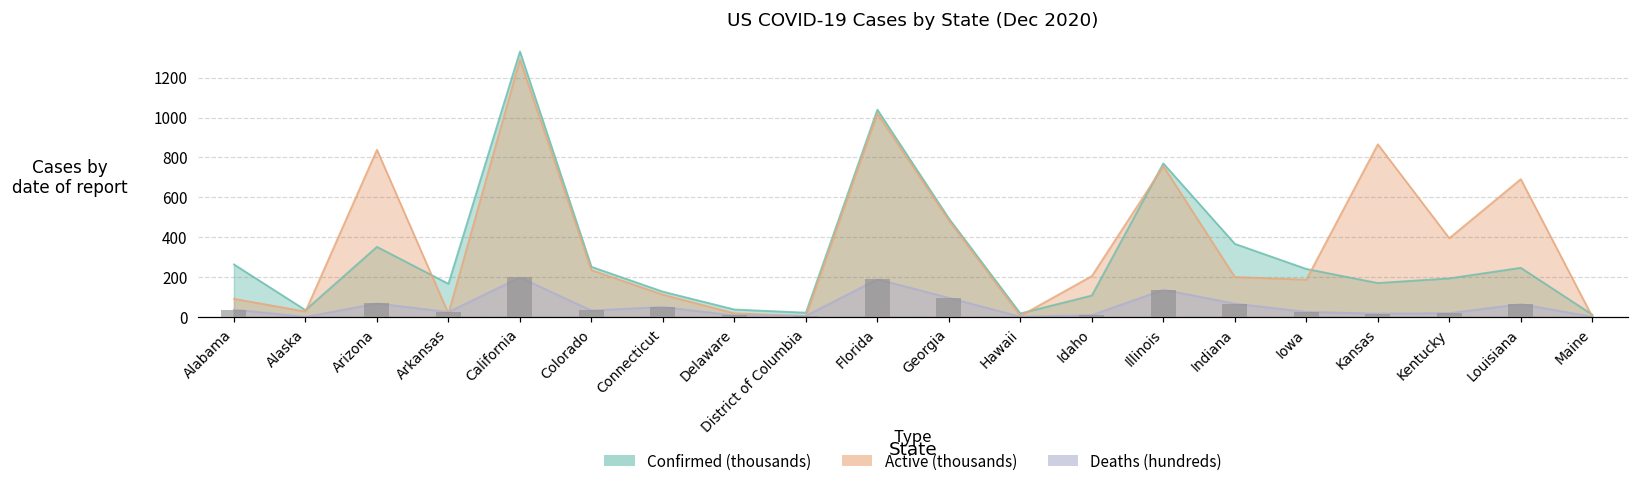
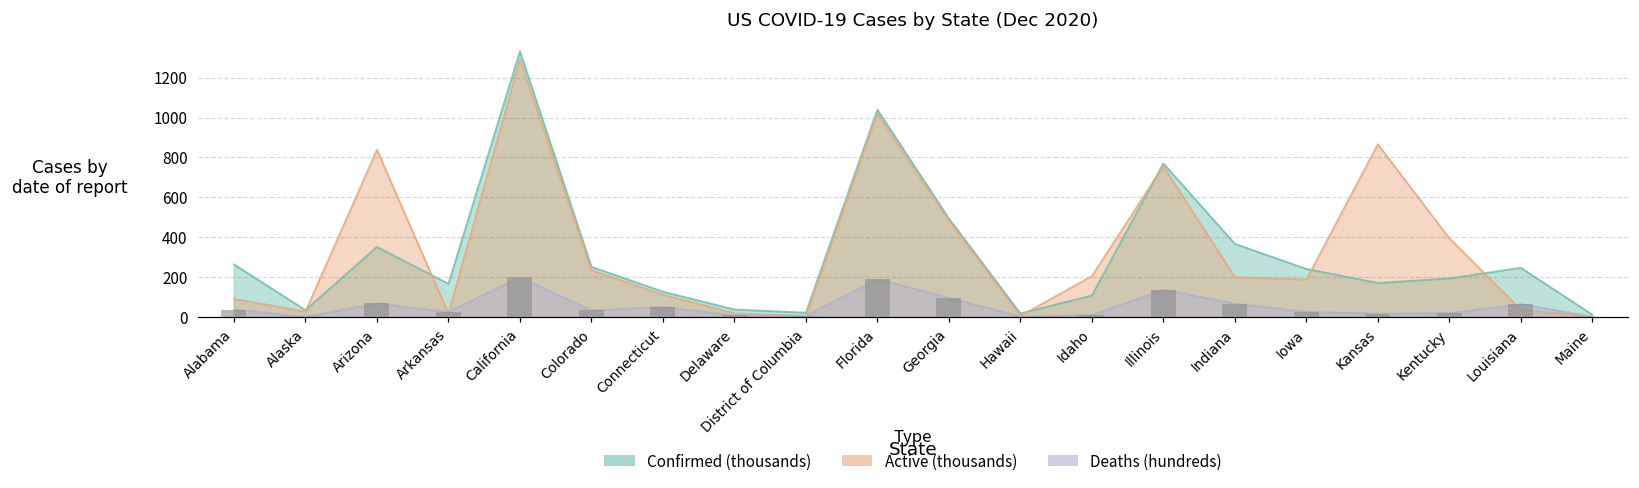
  {
    "Active (thousands)": {
      "Alabama": 90,
      "Arizona": 840,
      "California": 1290,
      "Colorado": 240,
      "Connecticut": 110,
      "Florida": 1020,
      "Idaho": 210,
      "Indiana": 200,
      "Iowa": 190,
      "Kansas": 870,
      "Kentucky": 400,
-     "Louisiana": 690
+     "Louisiana": 40
    }
  }
